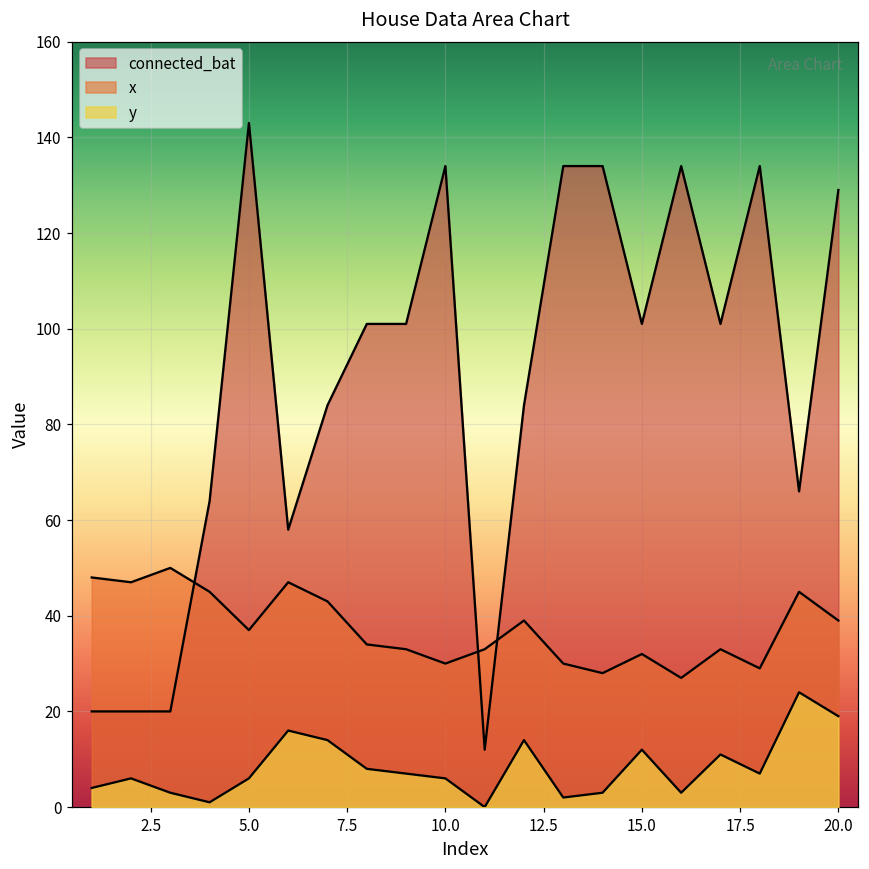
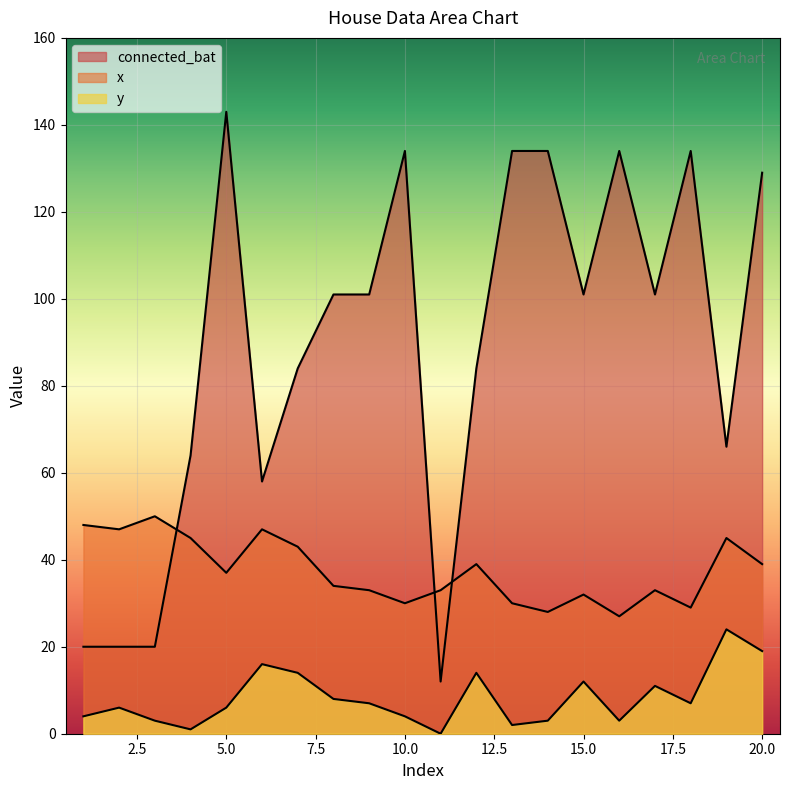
  {
    "y": {
      "5.0": 6,
-     "10.0": 6,
+     "10.0": 4,
      "15.0": 12,
      "20.0": 19
    }
  }
